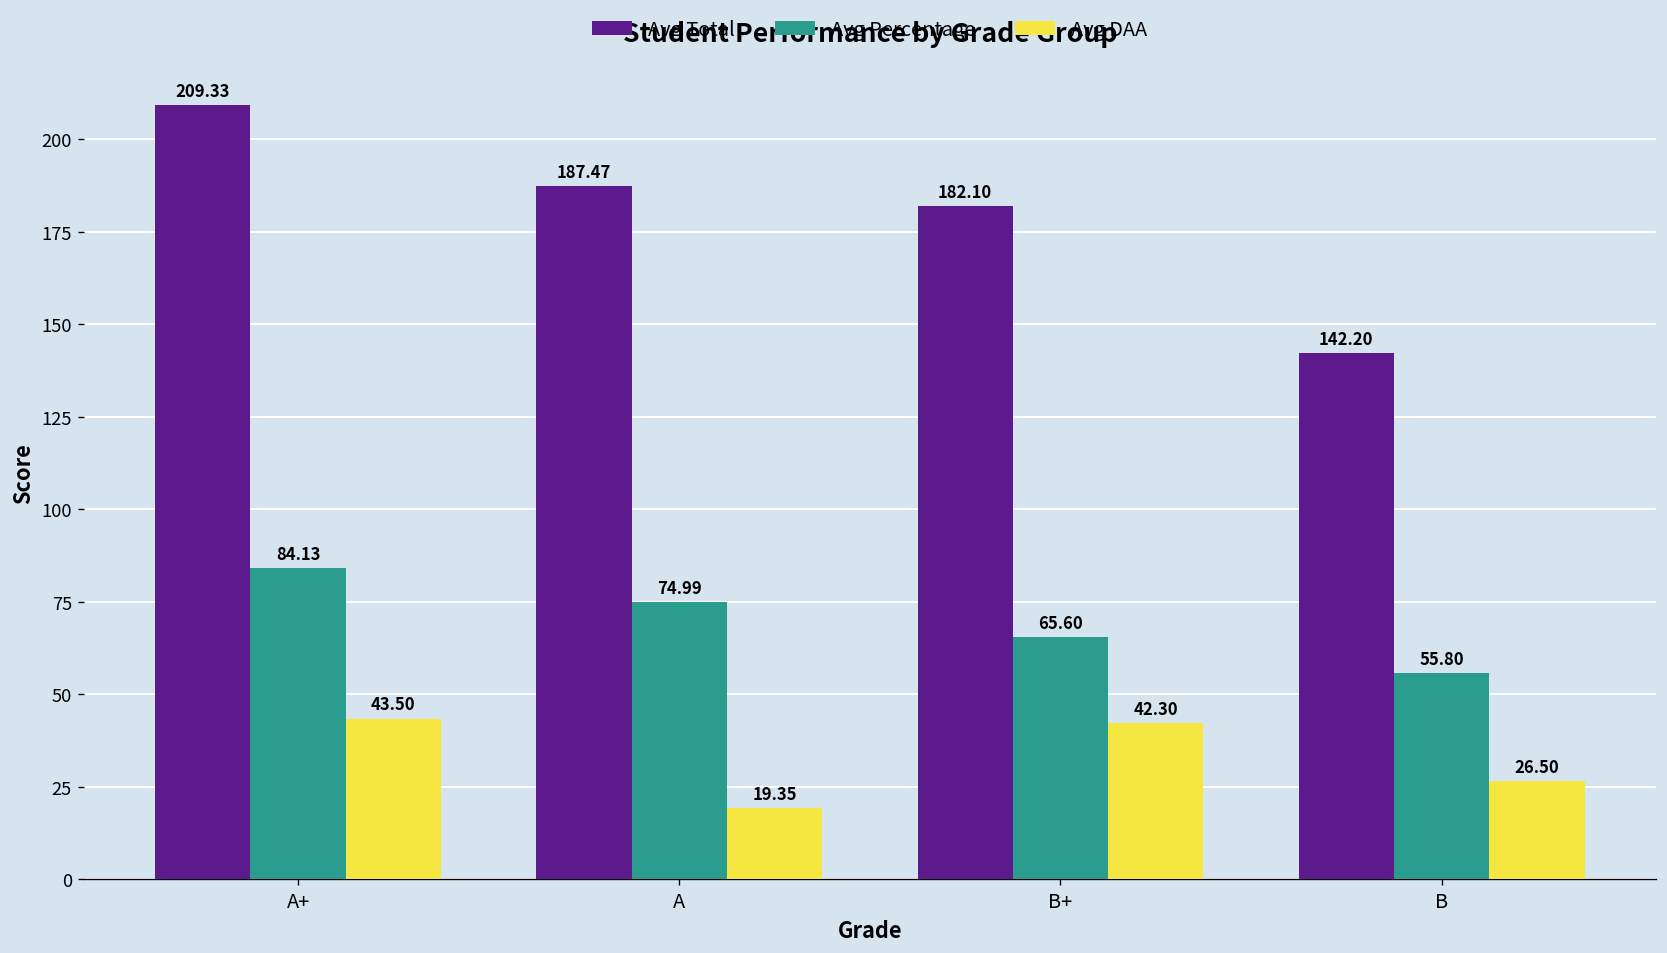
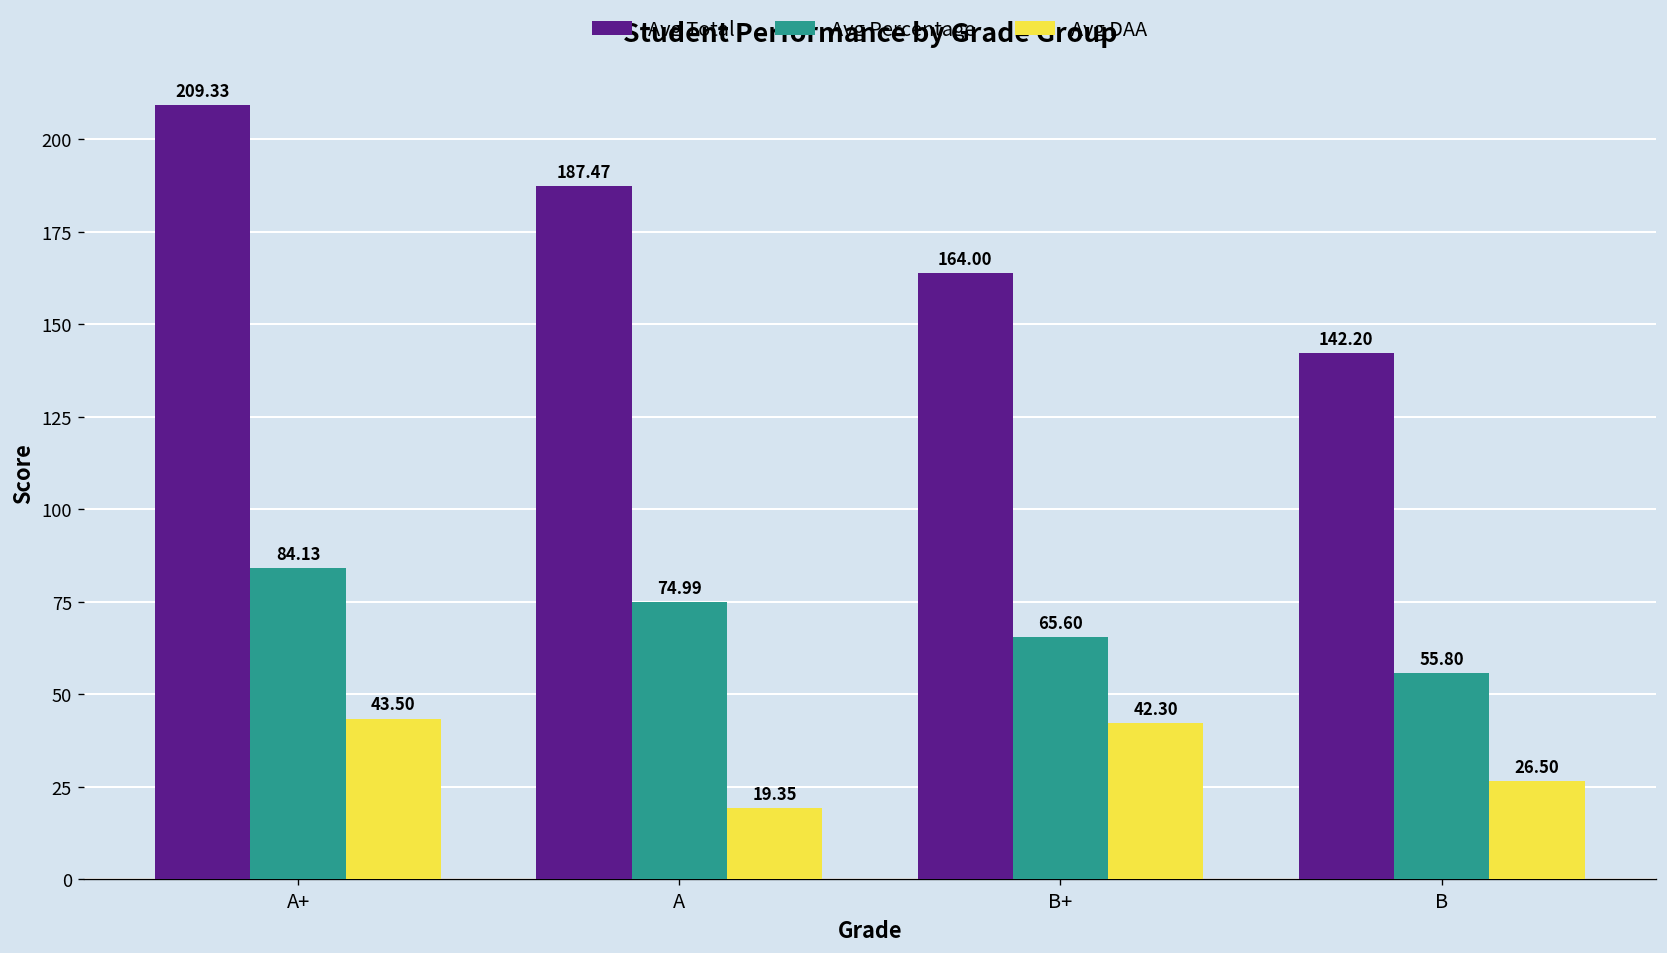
  {
    "Avg Total": {
      "A+": 209.33,
      "A": 187.47,
-     "B+": 182.10,
+     "B+": 164.00,
      "B": 142.20
    },
    "Avg Percentage": {
      "A+": 84.13,
      "A": 74.99,
      "B+": 65.60,
      "B": 55.80
    },
    "Avg DAA": {
      "A+": 43.50,
      "A": 19.35,
      "B+": 42.30,
      "B": 26.50
    }
  }
